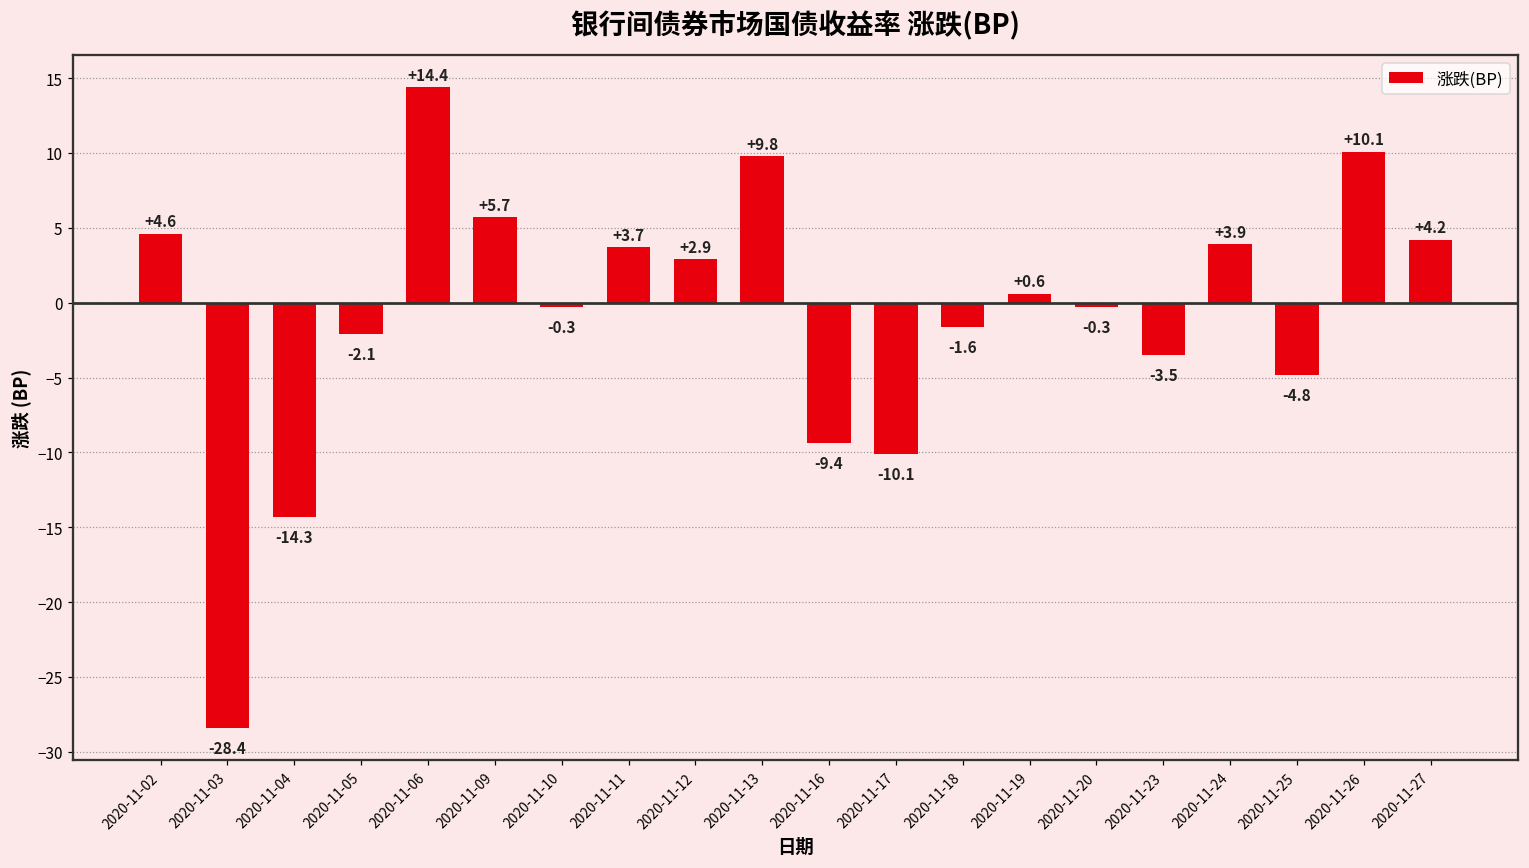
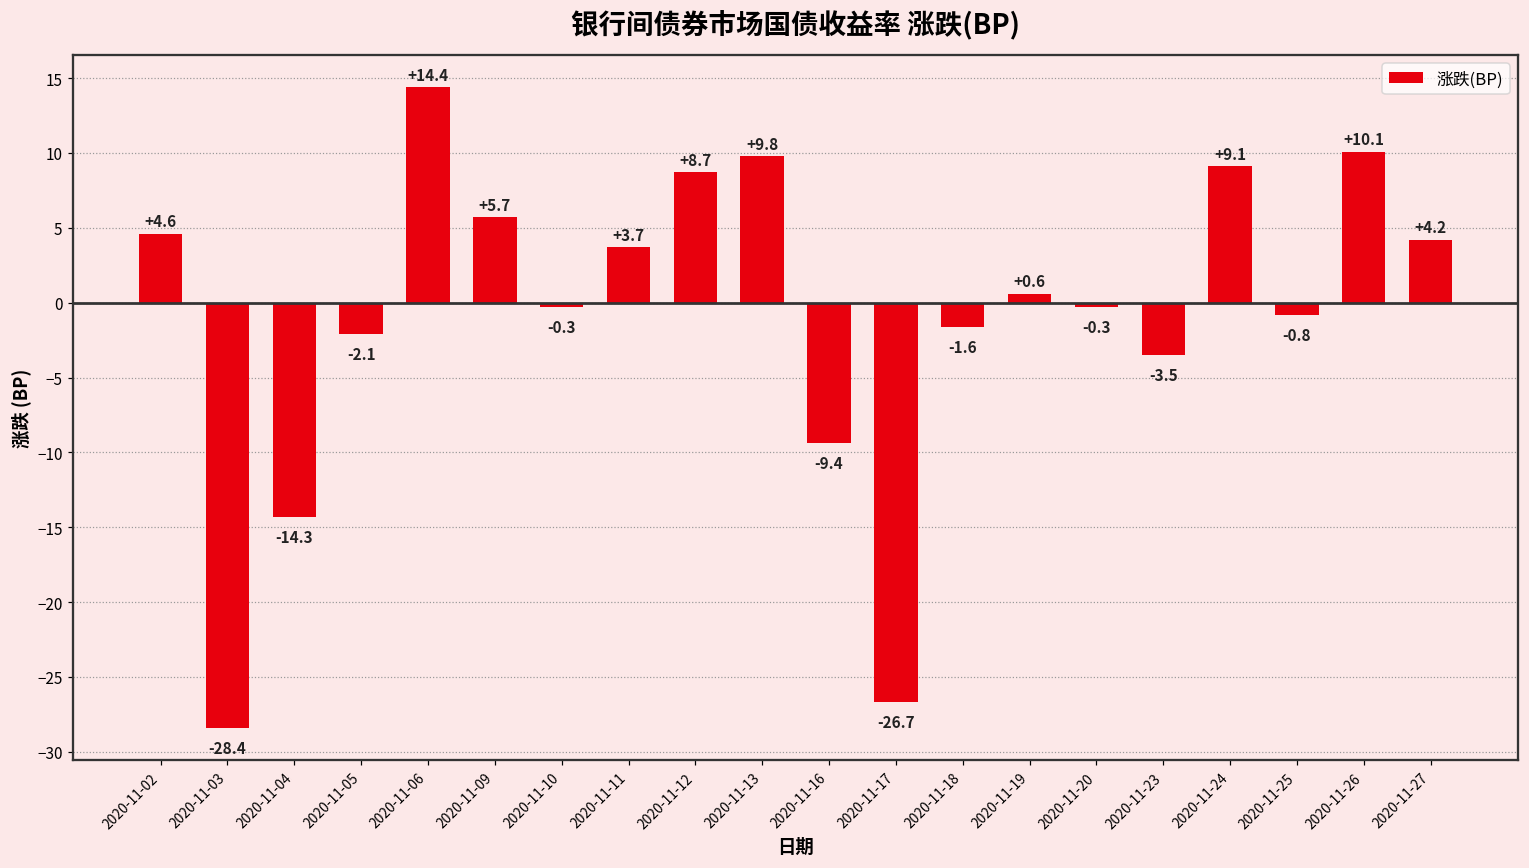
  {
    "2020-11-02": "+4.6",
    "2020-11-03": "-28.4",
    "2020-11-04": "-14.3",
    "2020-11-05": "-2.1",
    "2020-11-06": "+14.4",
    "2020-11-09": "+5.7",
    "2020-11-10": "-0.3",
    "2020-11-11": "+3.7",
-   "2020-11-12": "+2.9",
+   "2020-11-12": "+8.7",
    "2020-11-13": "+9.8",
    "2020-11-16": "-9.4",
-   "2020-11-17": "-10.1",
+   "2020-11-17": "-26.7",
    "2020-11-18": "-1.6",
    "2020-11-19": "+0.6",
    "2020-11-20": "-0.3",
    "2020-11-23": "-3.5",
-   "2020-11-24": "+3.9",
-   "2020-11-25": "-4.8",
+   "2020-11-24": "+9.1",
+   "2020-11-25": "-0.8",
    "2020-11-26": "+10.1",
    "2020-11-27": "+4.2"
  }
